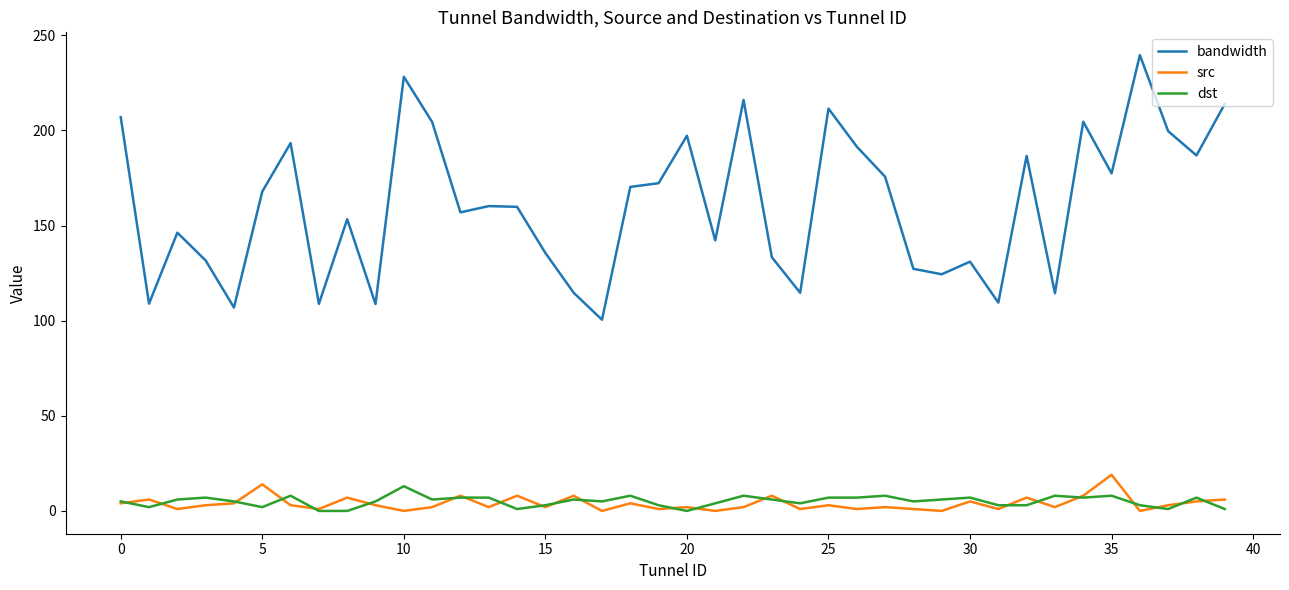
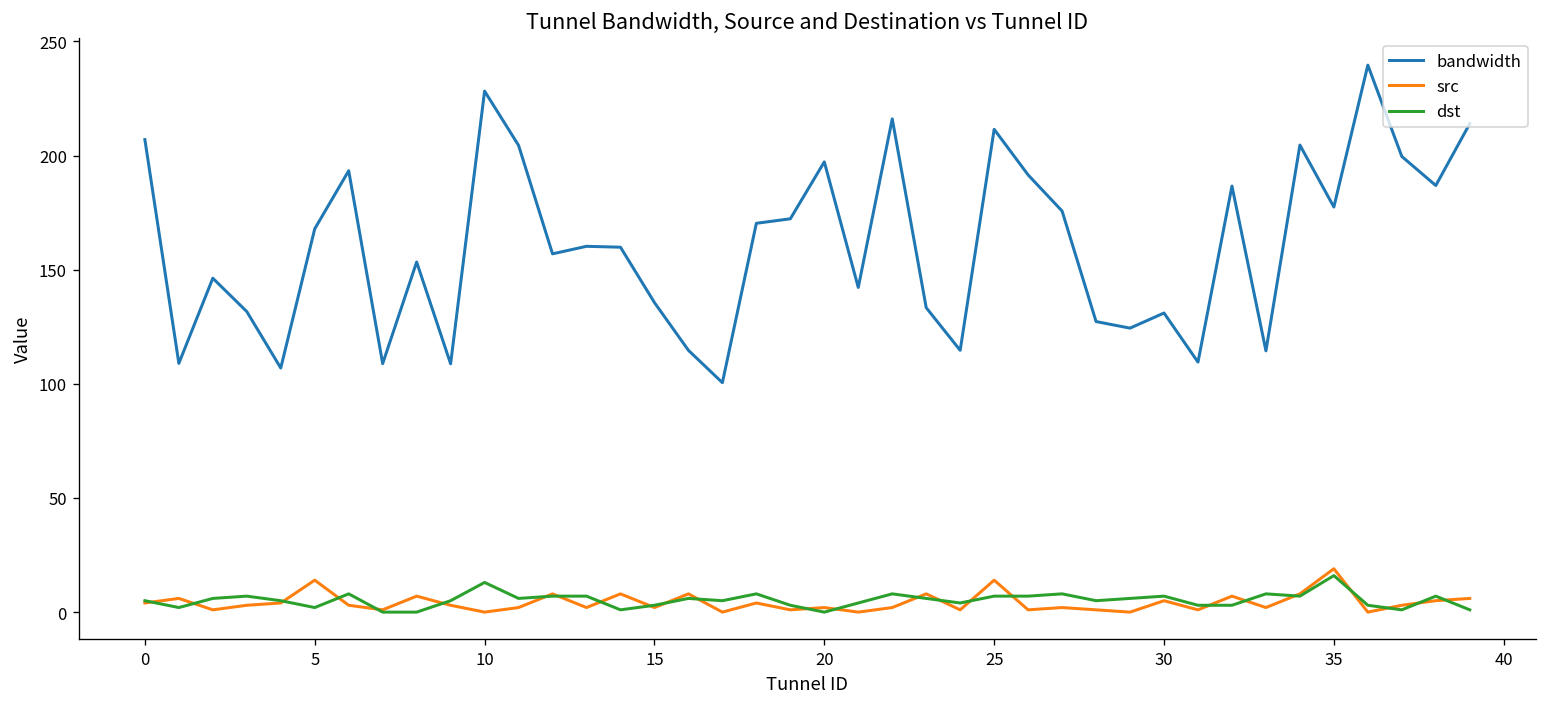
  {
    "bandwidth": {
      "0": 207,
      "5": 168,
      "10": 228,
      "15": 136,
      "20": 197,
      "25": 211,
      "30": 131,
      "35": 177
    },
    "src": {
      "5": 14,
      "10": 0,
      "20": 2,
-     "25": 3,
+     "25": 14,
      "30": 5,
      "35": 19
    },
    "dst": {
      "5": 2,
      "10": 13,
      "20": 0,
      "25": 7,
      "30": 7,
-     "35": 8
+     "35": 16
    }
  }
